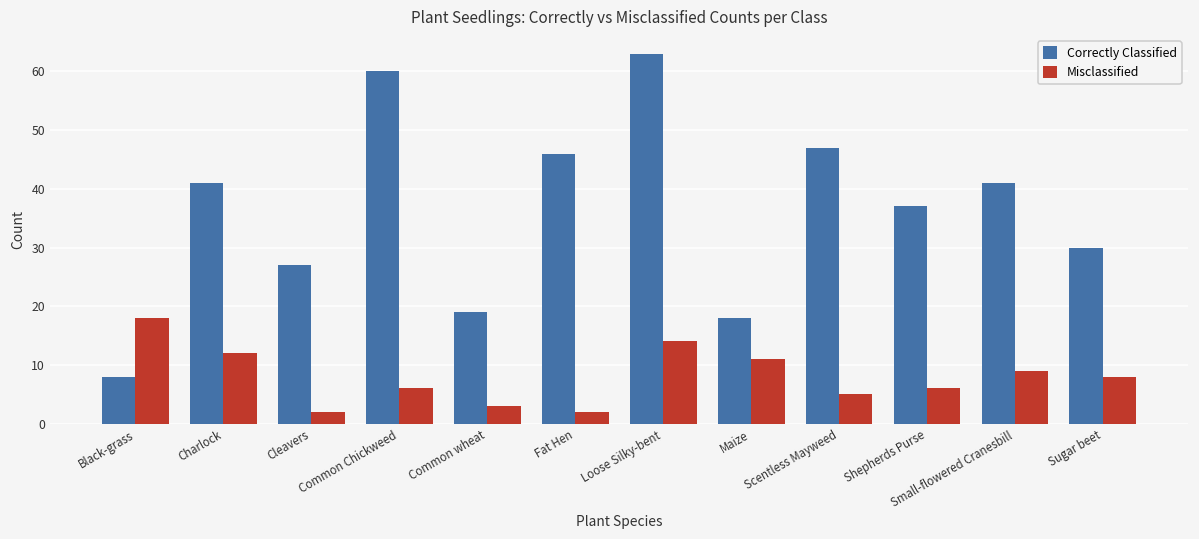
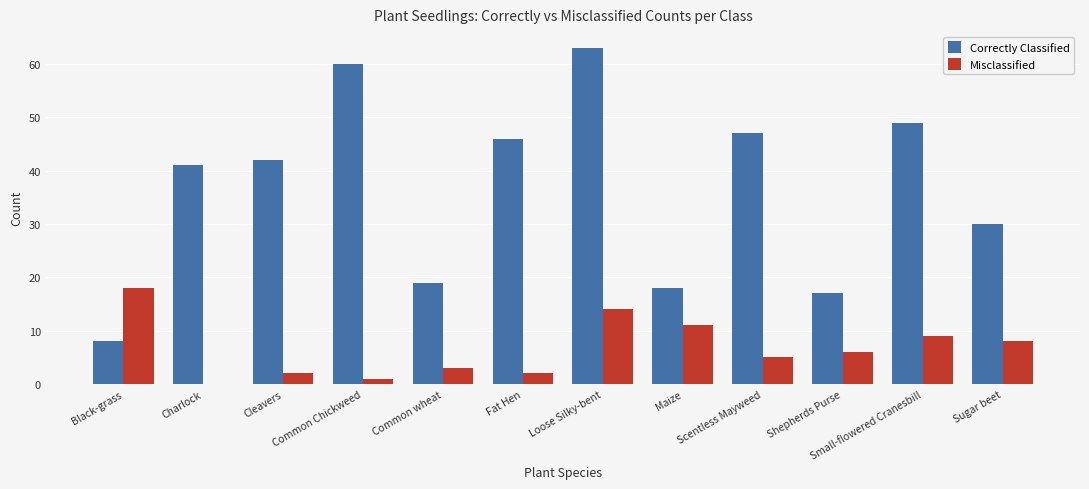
  {
    "Correctly Classified": {
      "Black-grass": 8,
      "Charlock": 41,
-     "Cleavers": 27,
+     "Cleavers": 42,
      "Common Chickweed": 60,
      "Common wheat": 19,
      "Fat Hen": 46,
      "Loose Silky-bent": 63,
      "Maize": 18,
      "Scentless Mayweed": 47,
-     "Shepherds Purse": 37,
-     "Small-flowered Cranesbill": 41,
+     "Shepherds Purse": 17,
+     "Small-flowered Cranesbill": 49,
      "Sugar beet": 30
    },
    "Misclassified": {
      "Black-grass": 18,
-     "Charlock": 12,
+     "Charlock": 0,
      "Cleavers": 2,
-     "Common Chickweed": 6,
+     "Common Chickweed": 1,
      "Common wheat": 3,
      "Fat Hen": 2,
      "Loose Silky-bent": 14,
      "Maize": 11,
      "Scentless Mayweed": 5,
      "Shepherds Purse": 6,
      "Small-flowered Cranesbill": 9,
      "Sugar beet": 8
    }
  }
